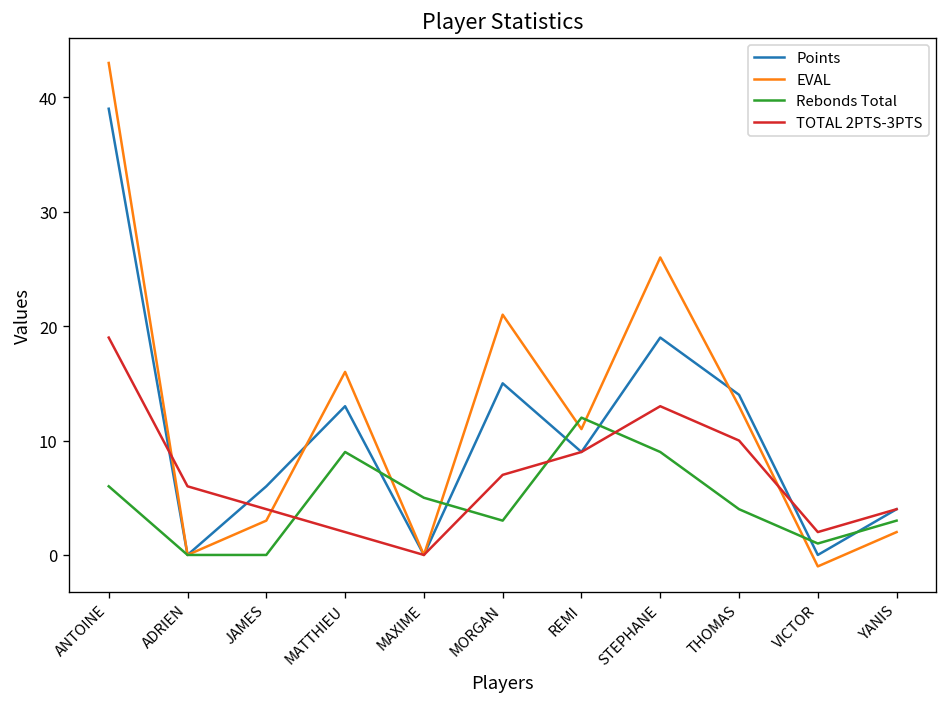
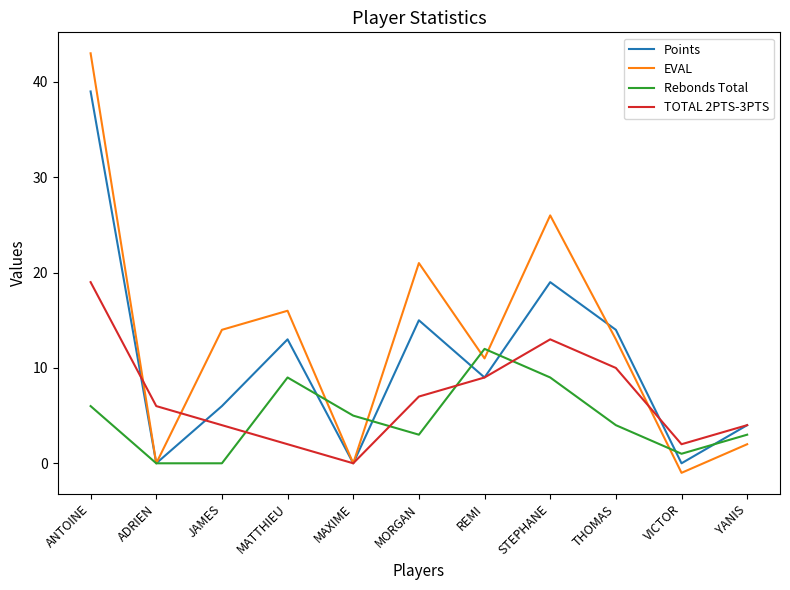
  {
    "Points": {
      "ANTOINE": 39,
      "JAMES": 6,
      "MATTHIEU": 13,
      "MORGAN": 15,
      "STEPHANE": 19,
      "THOMAS": 14,
      "VICTOR": 0
    },
    "EVAL": {
      "ANTOINE": 43,
-     "JAMES": 3,
+     "JAMES": 14,
      "MATTHIEU": 16,
      "MORGAN": 21,
      "REMI": 11,
      "STEPHANE": 26,
      "THOMAS": 13,
      "VICTOR": -1,
      "YANIS": 2
    },
    "Rebonds Total": {
      "ANTOINE": 6,
      "JAMES": 0,
      "MATTHIEU": 9,
      "MAXIME": 5,
      "MORGAN": 3,
      "REMI": 12,
      "STEPHANE": 9,
      "THOMAS": 4,
      "VICTOR": 1,
      "YANIS": 3
    },
    "TOTAL 2PTS-3PTS": {
      "ANTOINE": 19,
      "ADRIEN": 6,
      "JAMES": 4,
      "MATTHIEU": 2,
      "MORGAN": 7,
      "STEPHANE": 13,
      "THOMAS": 10,
      "VICTOR": 2
    }
  }
